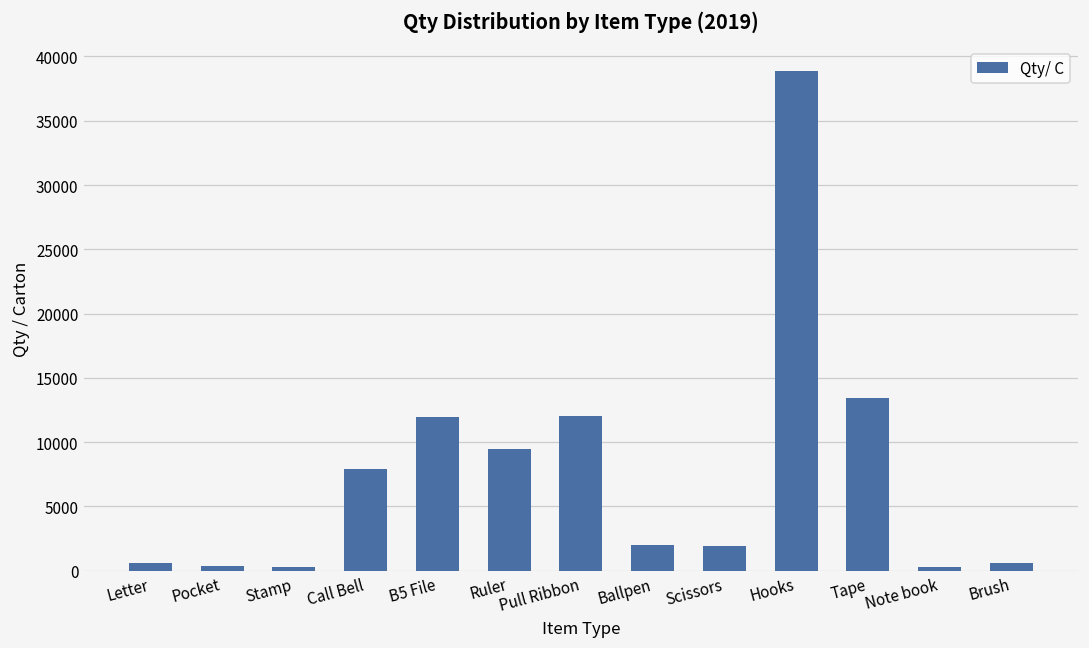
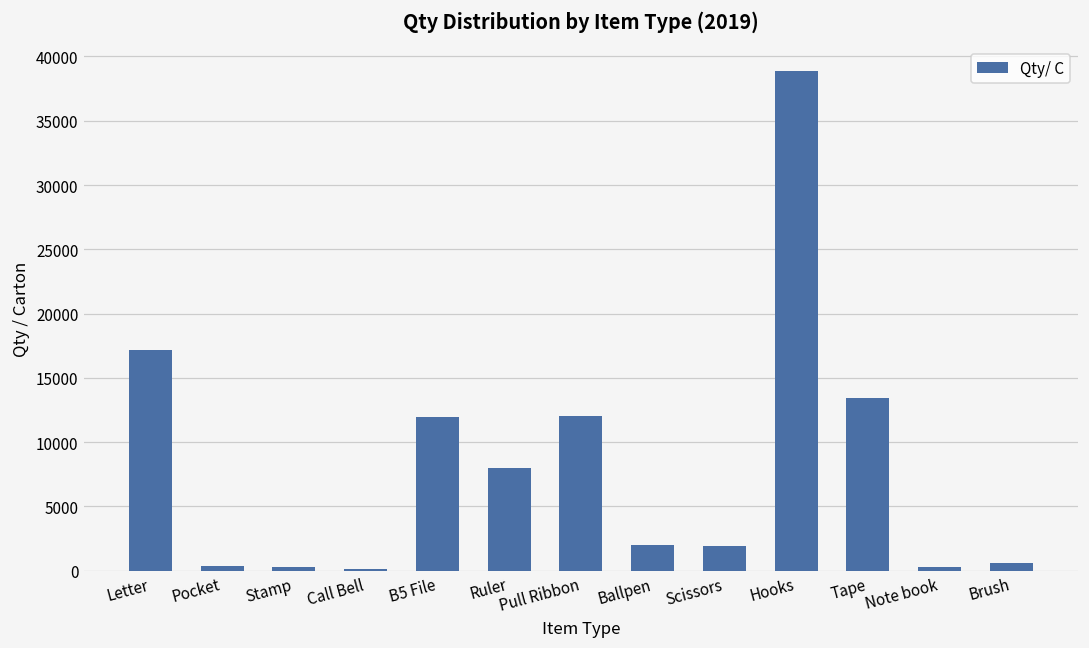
  {
-   "Letter": 600,
+   "Letter": 17100,
    "Pocket": 400,
    "Stamp": 300,
-   "Call Bell": 7900,
+   "Call Bell": 100,
    "B5 File": 12000,
-   "Ruler": 9500,
+   "Ruler": 8000,
    "Pull Ribbon": 12000,
    "Ballpen": 2000,
    "Scissors": 1900,
    "Hooks": 38900,
    "Tape": 13400,
    "Note book": 300,
    "Brush": 600
  }
